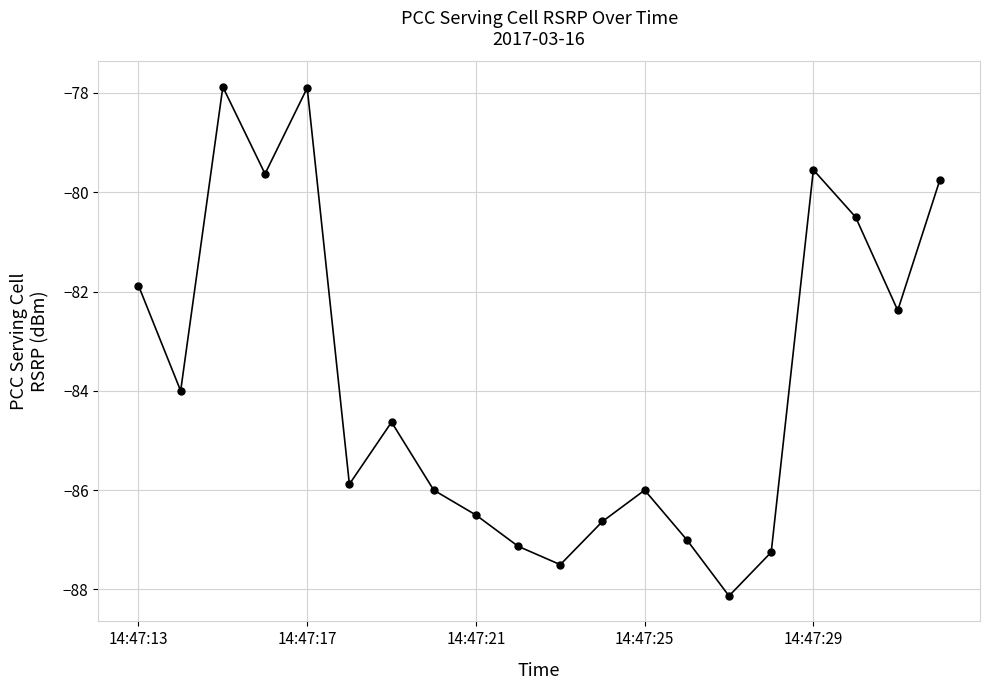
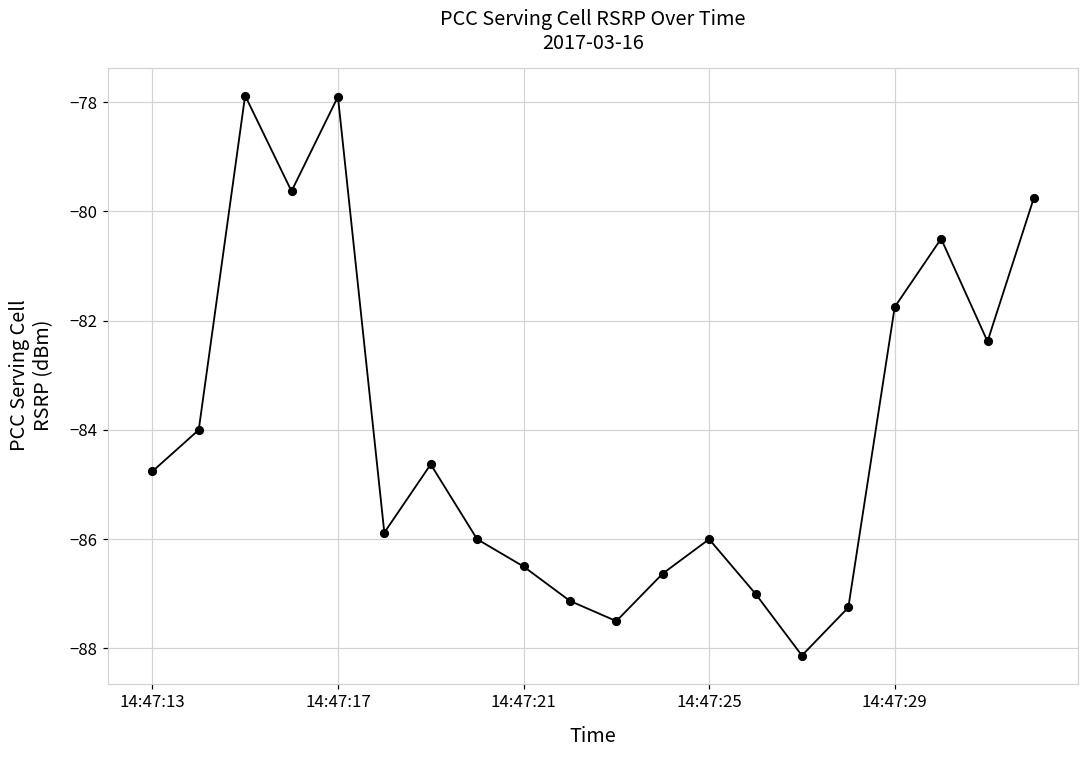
  {
-   "14:47:13": -81.9,
+   "14:47:13": -84.8,
    "14:47:17": -77.9,
    "14:47:21": -86.5,
    "14:47:25": -86.0,
-   "14:47:29": -79.6
+   "14:47:29": -81.8
  }
